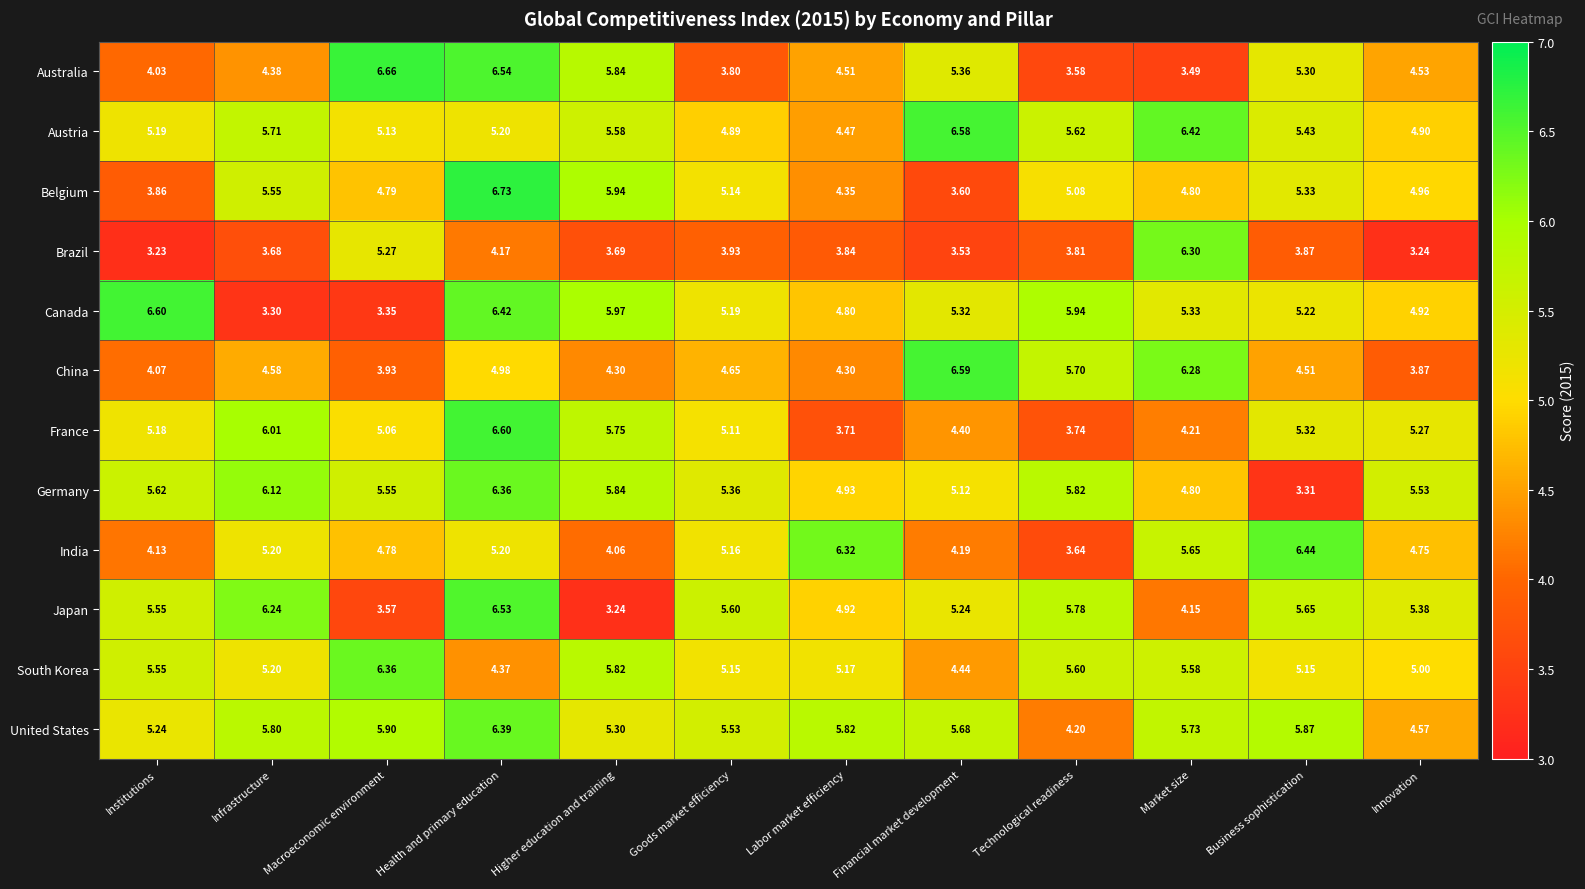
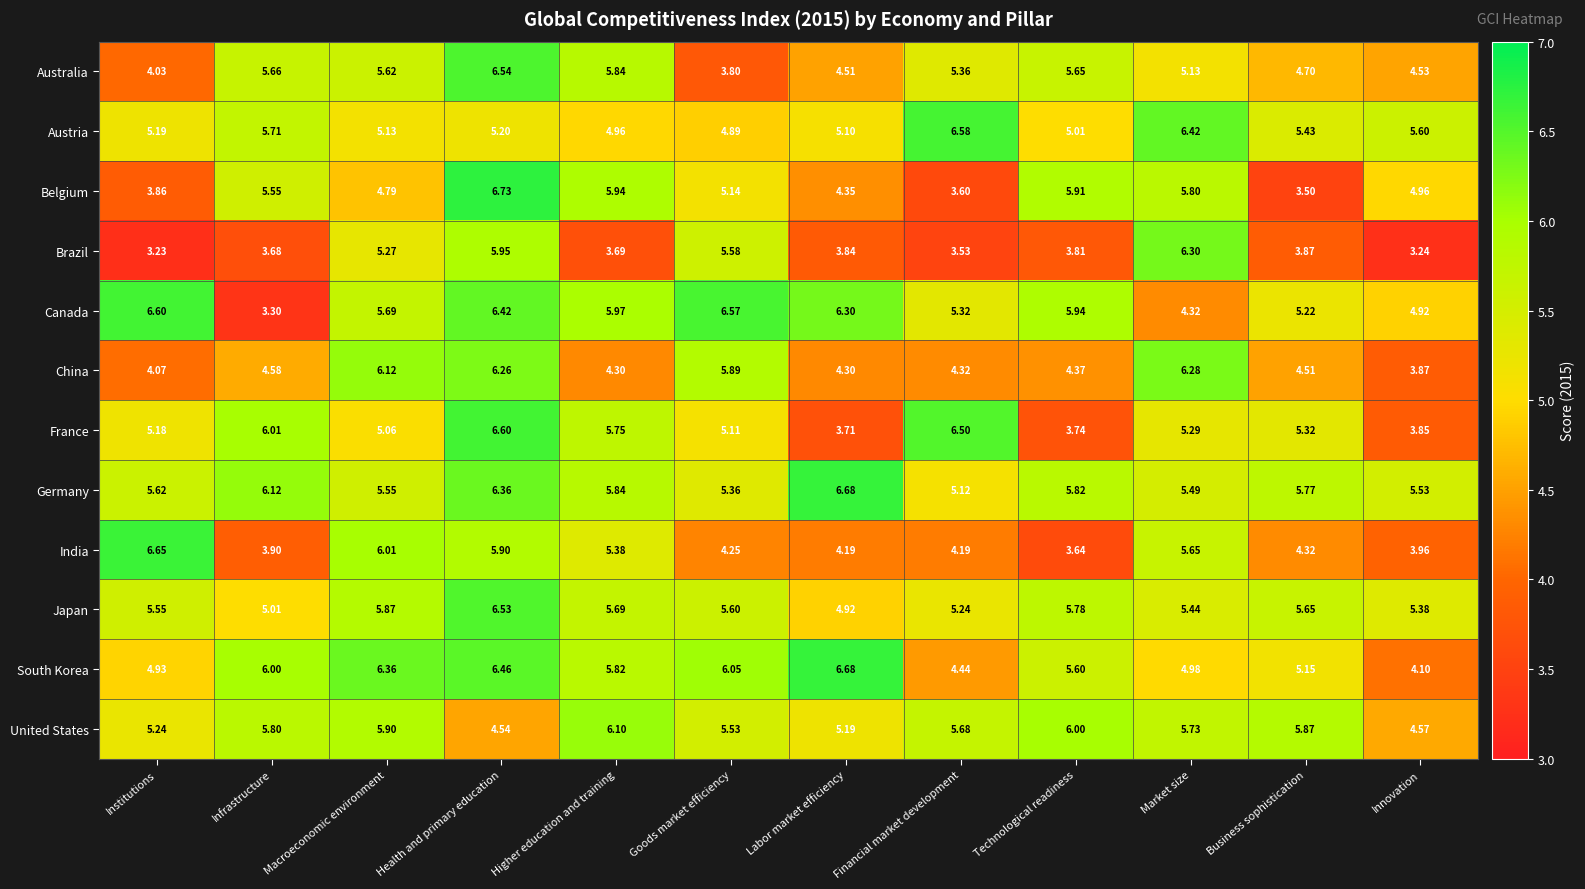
  {
    "Australia": {
      "Institutions": 4.03,
-     "Infrastructure": 4.38,
-     "Macroeconomic environment": 6.66,
+     "Infrastructure": 5.66,
+     "Macroeconomic environment": 5.62,
      "Health and primary education": 6.54,
      "Higher education and training": 5.84,
      "Goods market efficiency": 3.80,
      "Labor market efficiency": 4.51,
      "Financial market development": 5.36,
-     "Technological readiness": 3.58,
-     "Market size": 3.49,
-     "Business sophistication": 5.30,
+     "Technological readiness": 5.65,
+     "Market size": 5.13,
+     "Business sophistication": 4.70,
      "Innovation": 4.53
    },
    "Austria": {
      "Institutions": 5.19,
      "Infrastructure": 5.71,
      "Macroeconomic environment": 5.13,
      "Health and primary education": 5.20,
-     "Higher education and training": 5.58,
+     "Higher education and training": 4.96,
      "Goods market efficiency": 4.89,
-     "Labor market efficiency": 4.47,
+     "Labor market efficiency": 5.10,
      "Financial market development": 6.58,
-     "Technological readiness": 5.62,
+     "Technological readiness": 5.01,
      "Market size": 6.42,
      "Business sophistication": 5.43,
-     "Innovation": 4.90
+     "Innovation": 5.60
    },
    "Belgium": {
      "Institutions": 3.86,
      "Infrastructure": 5.55,
      "Macroeconomic environment": 4.79,
      "Health and primary education": 6.73,
      "Higher education and training": 5.94,
      "Goods market efficiency": 5.14,
      "Labor market efficiency": 4.35,
      "Financial market development": 3.60,
-     "Technological readiness": 5.08,
-     "Market size": 4.80,
-     "Business sophistication": 5.33,
+     "Technological readiness": 5.91,
+     "Market size": 5.80,
+     "Business sophistication": 3.50,
      "Innovation": 4.96
    },
    "Brazil": {
      "Institutions": 3.23,
      "Infrastructure": 3.68,
      "Macroeconomic environment": 5.27,
-     "Health and primary education": 4.17,
+     "Health and primary education": 5.95,
      "Higher education and training": 3.69,
-     "Goods market efficiency": 3.93,
+     "Goods market efficiency": 5.58,
      "Labor market efficiency": 3.84,
      "Financial market development": 3.53,
      "Technological readiness": 3.81,
      "Market size": 6.30,
      "Business sophistication": 3.87,
      "Innovation": 3.24
    },
    "Canada": {
      "Institutions": 6.60,
      "Infrastructure": 3.30,
-     "Macroeconomic environment": 3.35,
+     "Macroeconomic environment": 5.69,
      "Health and primary education": 6.42,
      "Higher education and training": 5.97,
-     "Goods market efficiency": 5.19,
-     "Labor market efficiency": 4.80,
+     "Goods market efficiency": 6.57,
+     "Labor market efficiency": 6.30,
      "Financial market development": 5.32,
      "Technological readiness": 5.94,
-     "Market size": 5.33,
+     "Market size": 4.32,
      "Business sophistication": 5.22,
      "Innovation": 4.92
    },
    "China": {
      "Institutions": 4.07,
      "Infrastructure": 4.58,
-     "Macroeconomic environment": 3.93,
-     "Health and primary education": 4.98,
+     "Macroeconomic environment": 6.12,
+     "Health and primary education": 6.26,
      "Higher education and training": 4.30,
-     "Goods market efficiency": 4.65,
+     "Goods market efficiency": 5.89,
      "Labor market efficiency": 4.30,
-     "Financial market development": 6.59,
-     "Technological readiness": 5.70,
+     "Financial market development": 4.32,
+     "Technological readiness": 4.37,
      "Market size": 6.28,
      "Business sophistication": 4.51,
      "Innovation": 3.87
    },
    "France": {
      "Institutions": 5.18,
      "Infrastructure": 6.01,
      "Macroeconomic environment": 5.06,
      "Health and primary education": 6.60,
      "Higher education and training": 5.75,
      "Goods market efficiency": 5.11,
      "Labor market efficiency": 3.71,
-     "Financial market development": 4.40,
+     "Financial market development": 6.50,
      "Technological readiness": 3.74,
-     "Market size": 4.21,
+     "Market size": 5.29,
      "Business sophistication": 5.32,
-     "Innovation": 5.27
+     "Innovation": 3.85
    },
    "Germany": {
      "Institutions": 5.62,
      "Infrastructure": 6.12,
      "Macroeconomic environment": 5.55,
      "Health and primary education": 6.36,
      "Higher education and training": 5.84,
      "Goods market efficiency": 5.36,
-     "Labor market efficiency": 4.93,
+     "Labor market efficiency": 6.68,
      "Financial market development": 5.12,
      "Technological readiness": 5.82,
-     "Market size": 4.80,
-     "Business sophistication": 3.31,
+     "Market size": 5.49,
+     "Business sophistication": 5.77,
      "Innovation": 5.53
    },
    "India": {
-     "Institutions": 4.13,
-     "Infrastructure": 5.20,
-     "Macroeconomic environment": 4.78,
-     "Health and primary education": 5.20,
-     "Higher education and training": 4.06,
-     "Goods market efficiency": 5.16,
-     "Labor market efficiency": 6.32,
+     "Institutions": 6.65,
+     "Infrastructure": 3.90,
+     "Macroeconomic environment": 6.01,
+     "Health and primary education": 5.90,
+     "Higher education and training": 5.38,
+     "Goods market efficiency": 4.25,
+     "Labor market efficiency": 4.19,
      "Financial market development": 4.19,
      "Technological readiness": 3.64,
      "Market size": 5.65,
-     "Business sophistication": 6.44,
-     "Innovation": 4.75
+     "Business sophistication": 4.32,
+     "Innovation": 3.96
    },
    "Japan": {
      "Institutions": 5.55,
-     "Infrastructure": 6.24,
-     "Macroeconomic environment": 3.57,
+     "Infrastructure": 5.01,
+     "Macroeconomic environment": 5.87,
      "Health and primary education": 6.53,
-     "Higher education and training": 3.24,
+     "Higher education and training": 5.69,
      "Goods market efficiency": 5.60,
      "Labor market efficiency": 4.92,
      "Financial market development": 5.24,
      "Technological readiness": 5.78,
-     "Market size": 4.15,
+     "Market size": 5.44,
      "Business sophistication": 5.65,
      "Innovation": 5.38
    },
    "South Korea": {
-     "Institutions": 5.55,
-     "Infrastructure": 5.20,
+     "Institutions": 4.93,
+     "Infrastructure": 6.00,
      "Macroeconomic environment": 6.36,
-     "Health and primary education": 4.37,
+     "Health and primary education": 6.46,
      "Higher education and training": 5.82,
-     "Goods market efficiency": 5.15,
-     "Labor market efficiency": 5.17,
+     "Goods market efficiency": 6.05,
+     "Labor market efficiency": 6.68,
      "Financial market development": 4.44,
      "Technological readiness": 5.60,
-     "Market size": 5.58,
+     "Market size": 4.98,
      "Business sophistication": 5.15,
-     "Innovation": 5.00
+     "Innovation": 4.10
    },
    "United States": {
      "Institutions": 5.24,
      "Infrastructure": 5.80,
      "Macroeconomic environment": 5.90,
-     "Health and primary education": 6.39,
-     "Higher education and training": 5.30,
+     "Health and primary education": 4.54,
+     "Higher education and training": 6.10,
      "Goods market efficiency": 5.53,
-     "Labor market efficiency": 5.82,
+     "Labor market efficiency": 5.19,
      "Financial market development": 5.68,
-     "Technological readiness": 4.20,
+     "Technological readiness": 6.00,
      "Market size": 5.73,
      "Business sophistication": 5.87,
      "Innovation": 4.57
    }
  }
